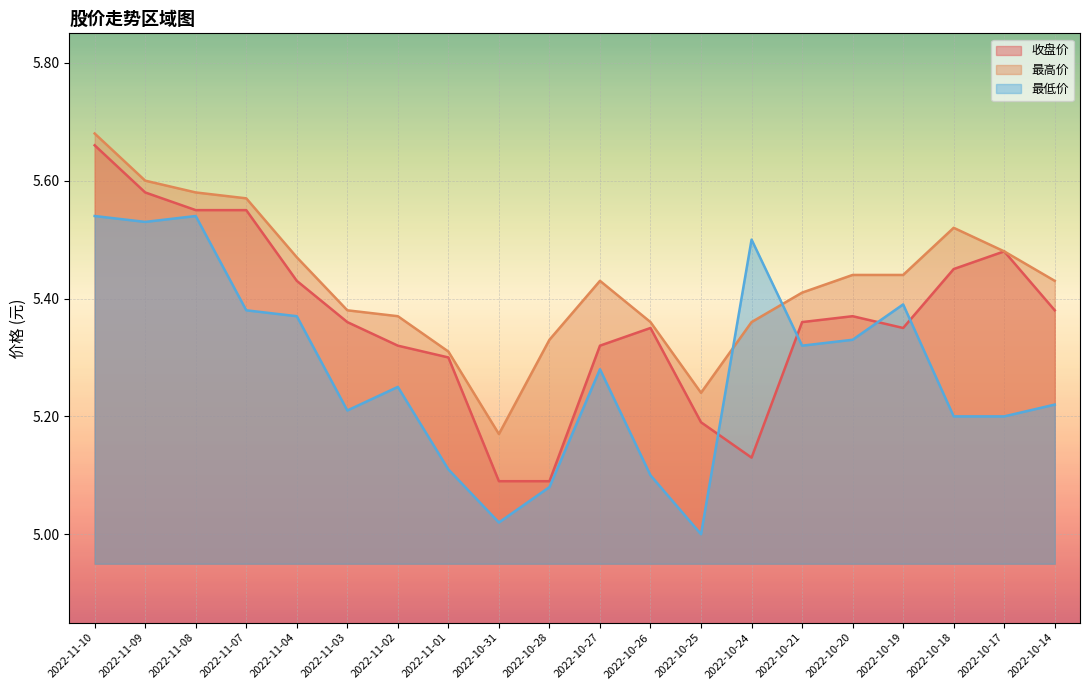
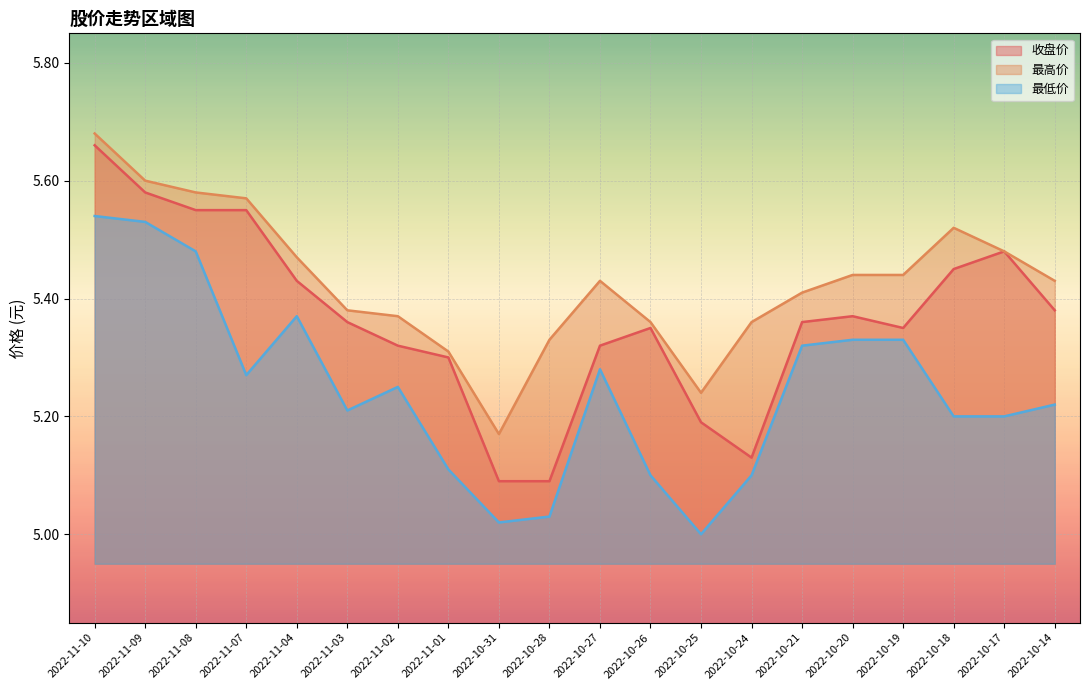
  {
    "最低价": {
      "2022-11-10": 5.54,
      "2022-11-09": 5.53,
-     "2022-11-08": 5.54,
-     "2022-11-07": 5.38,
+     "2022-11-08": 5.48,
+     "2022-11-07": 5.27,
      "2022-11-04": 5.37,
      "2022-11-03": 5.21,
      "2022-11-02": 5.25,
      "2022-11-01": 5.11,
      "2022-10-31": 5.02,
-     "2022-10-28": 5.08,
+     "2022-10-28": 5.03,
      "2022-10-27": 5.28,
      "2022-10-26": 5.10,
      "2022-10-25": 5.00,
-     "2022-10-24": 5.5,
+     "2022-10-24": 5.1,
      "2022-10-21": 5.32,
      "2022-10-20": 5.33,
-     "2022-10-19": 5.39,
+     "2022-10-19": 5.33,
      "2022-10-18": 5.20,
      "2022-10-17": 5.20,
      "2022-10-14": 5.22
    }
  }
